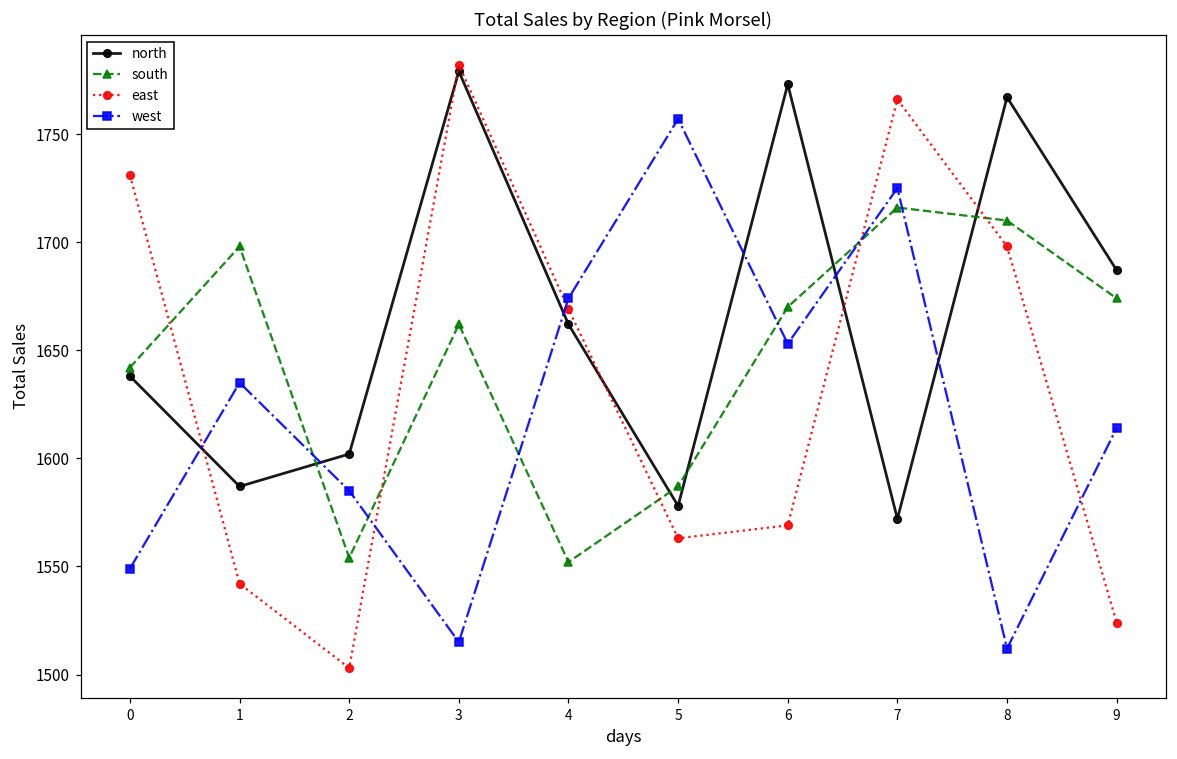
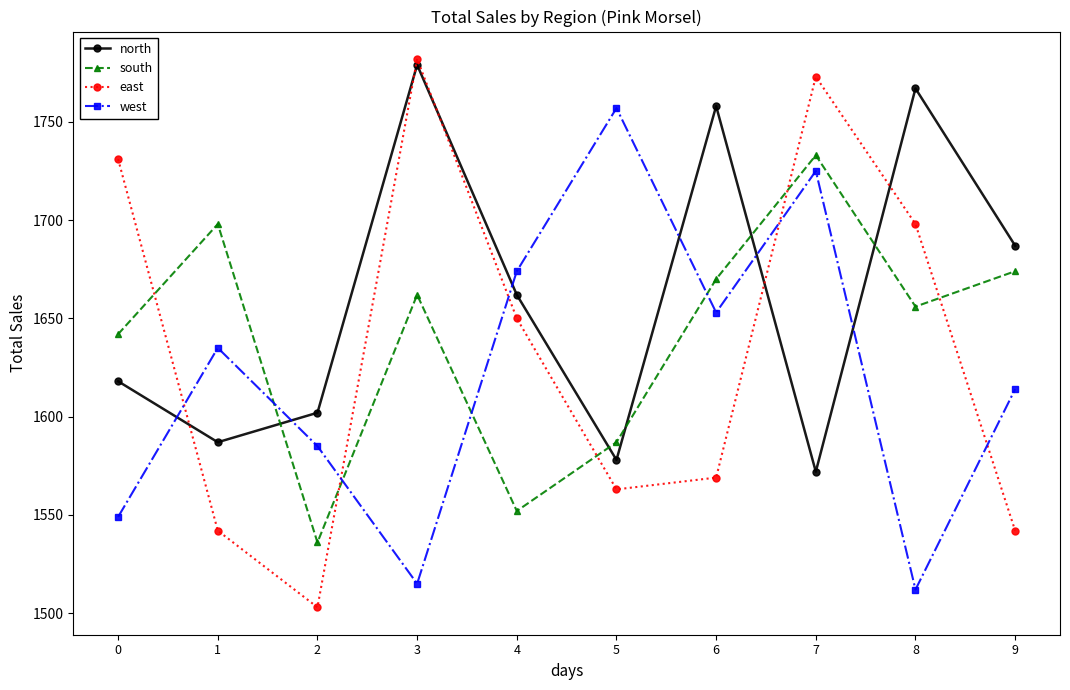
  {
    "north": {
-     "0": 1638,
+     "0": 1618,
      "1": 1587,
      "2": 1602,
      "3": 1779,
      "4": 1662,
      "5": 1578,
-     "6": 1773,
+     "6": 1758,
      "7": 1572,
      "8": 1767,
      "9": 1687
    },
    "south": {
      "0": 1642,
      "1": 1698,
-     "2": 1554,
+     "2": 1536,
      "3": 1662,
      "4": 1552,
      "5": 1587,
      "6": 1670,
-     "7": 1716,
-     "8": 1710,
+     "7": 1733,
+     "8": 1656,
      "9": 1674
    },
    "east": {
      "0": 1731,
      "1": 1542,
      "2": 1503,
      "3": 1782,
-     "4": 1669,
+     "4": 1650,
      "5": 1563,
      "6": 1569,
-     "7": 1766,
+     "7": 1773,
      "8": 1698,
-     "9": 1524
+     "9": 1542
    },
    "west": {
      "0": 1549,
      "1": 1635,
      "2": 1585,
      "3": 1515,
      "4": 1674,
      "5": 1757,
      "6": 1653,
      "7": 1725,
      "8": 1512,
      "9": 1614
    }
  }
